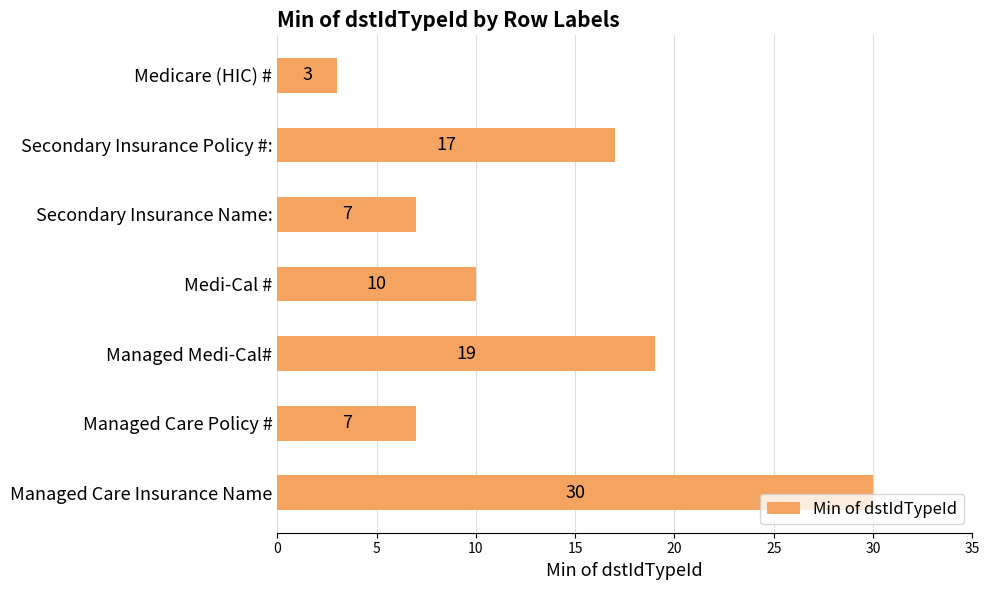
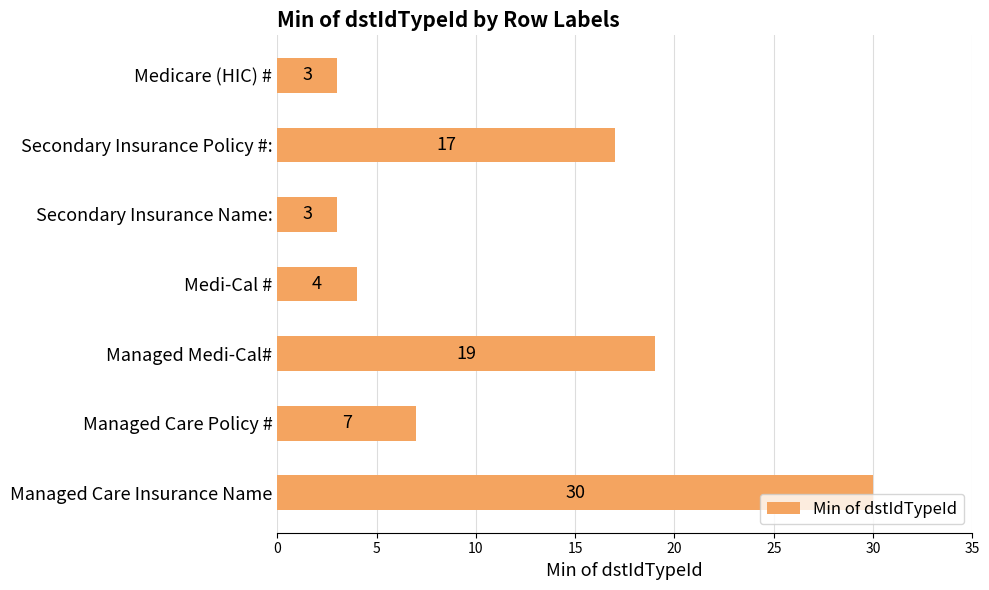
  {
    "Medicare (HIC) #": 3,
    "Secondary Insurance Policy #:": 17,
-   "Secondary Insurance Name:": 7,
-   "Medi-Cal #": 10,
+   "Secondary Insurance Name:": 3,
+   "Medi-Cal #": 4,
    "Managed Medi-Cal#": 19,
    "Managed Care Policy #": 7,
    "Managed Care Insurance Name": 30
  }
